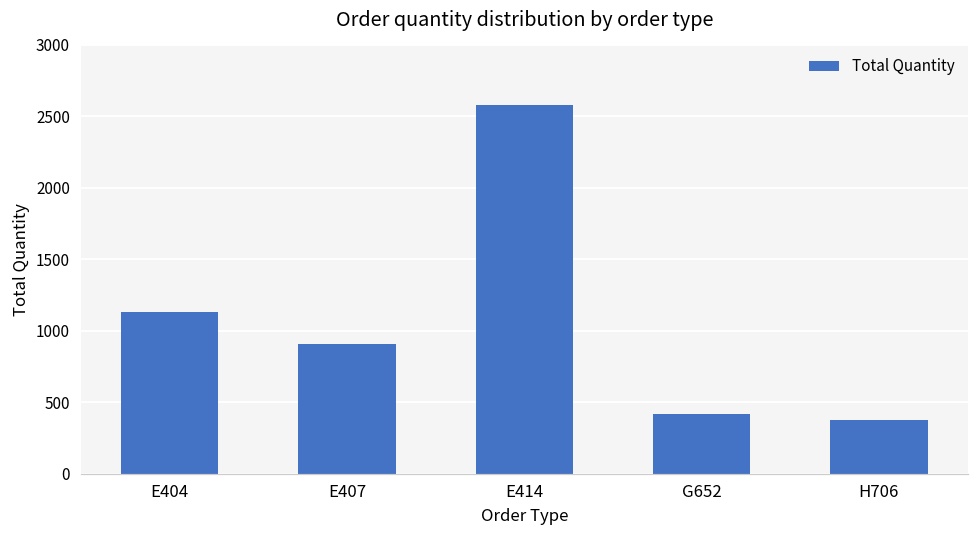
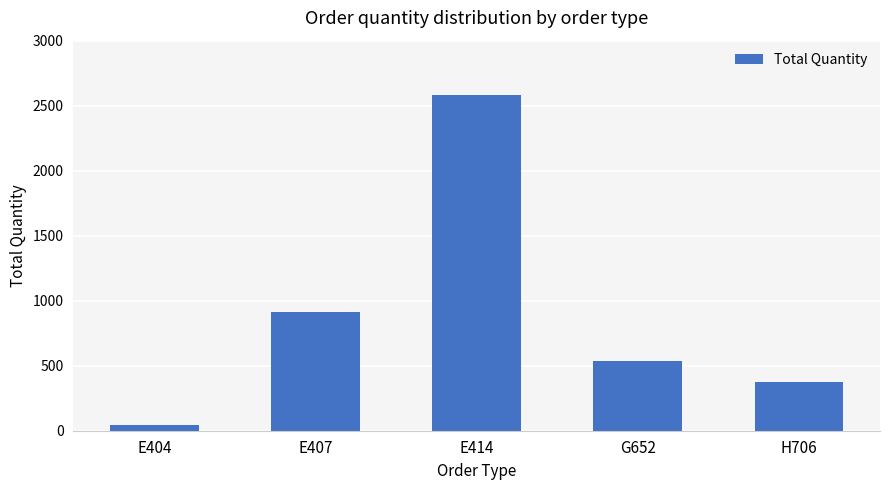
  {
-   "E404": 1130,
+   "E404": 40,
    "E407": 910,
    "E414": 2580,
-   "G652": 420,
+   "G652": 540,
    "H706": 370
  }
